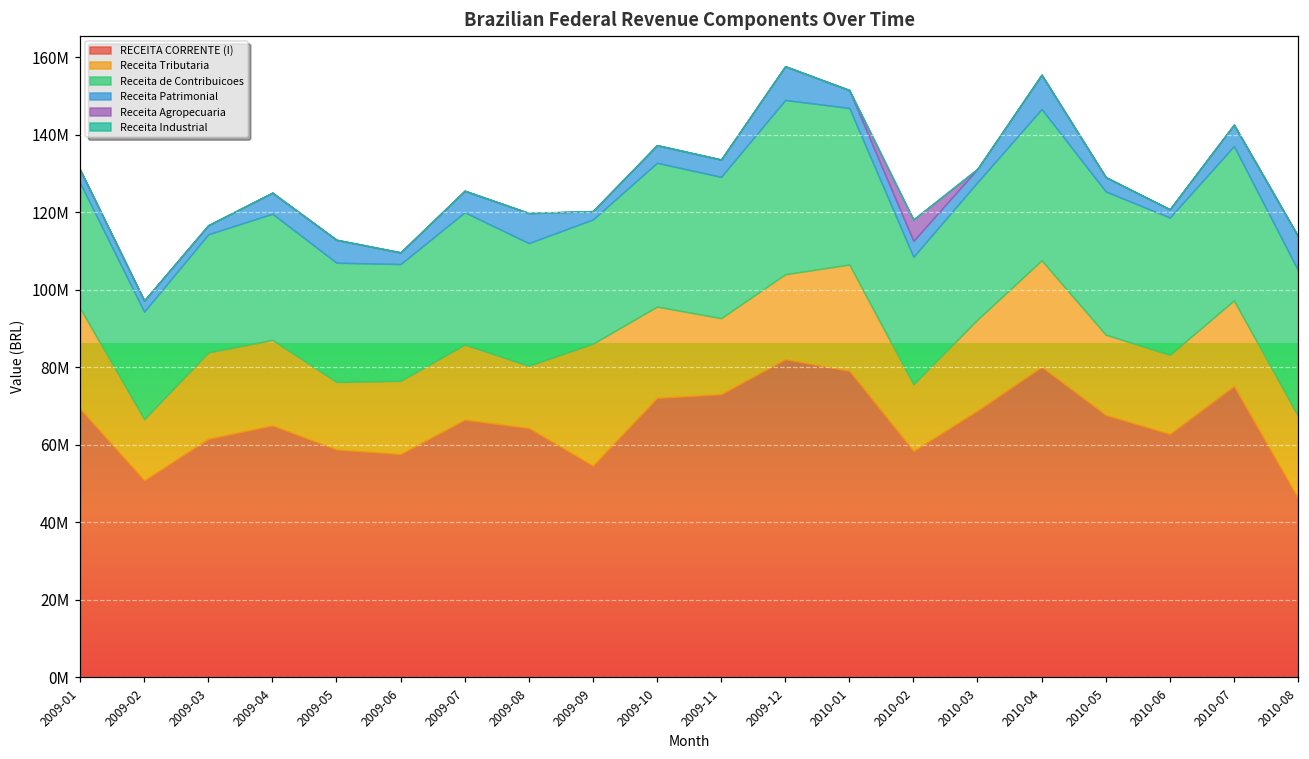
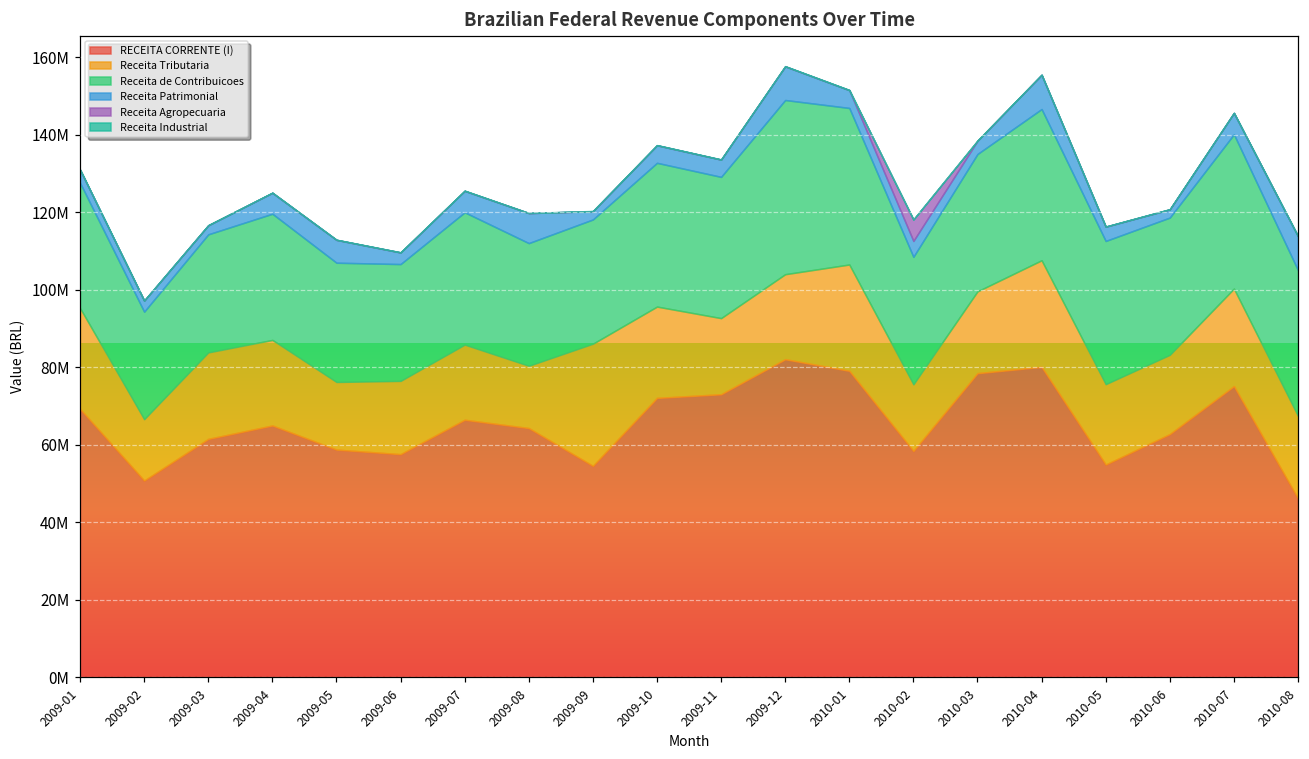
  {
    "RECEITA CORRENTE (I)": {
      "2009-01": 69000000,
      "2009-02": 51000000,
      "2009-03": 62000000,
      "2009-04": 65000000,
      "2009-05": 59000000,
      "2009-06": 58000000,
      "2009-07": 66000000,
      "2009-08": 64000000,
      "2009-09": 55000000,
      "2009-10": 72000000,
      "2009-11": 73000000,
      "2009-12": 82000000,
      "2010-01": 79000000,
      "2010-02": 58000000,
-     "2010-03": 69000000,
+     "2010-03": 78000000,
      "2010-04": 80000000,
-     "2010-05": 68000000,
+     "2010-05": 55000000,
      "2010-06": 63000000,
      "2010-07": 75000000,
      "2010-08": 46000000
    },
    "Receita Tributaria": {
      "2009-01": 26000000,
      "2009-02": 16000000,
      "2009-03": 22000000,
      "2009-04": 22000000,
      "2009-05": 17000000,
      "2009-06": 19000000,
      "2009-07": 19000000,
      "2009-08": 16000000,
      "2009-09": 32000000,
      "2009-10": 24000000,
      "2009-11": 20000000,
      "2009-12": 22000000,
      "2010-01": 27000000,
      "2010-02": 17000000,
-     "2010-03": 24000000,
+     "2010-03": 21000000,
      "2010-04": 28000000,
      "2010-05": 21000000,
      "2010-06": 20000000,
-     "2010-07": 22000000,
+     "2010-07": 25000000,
      "2010-08": 21000000
    },
    "Receita Patrimonial": {
      "2010-02": 4000000
    }
  }
